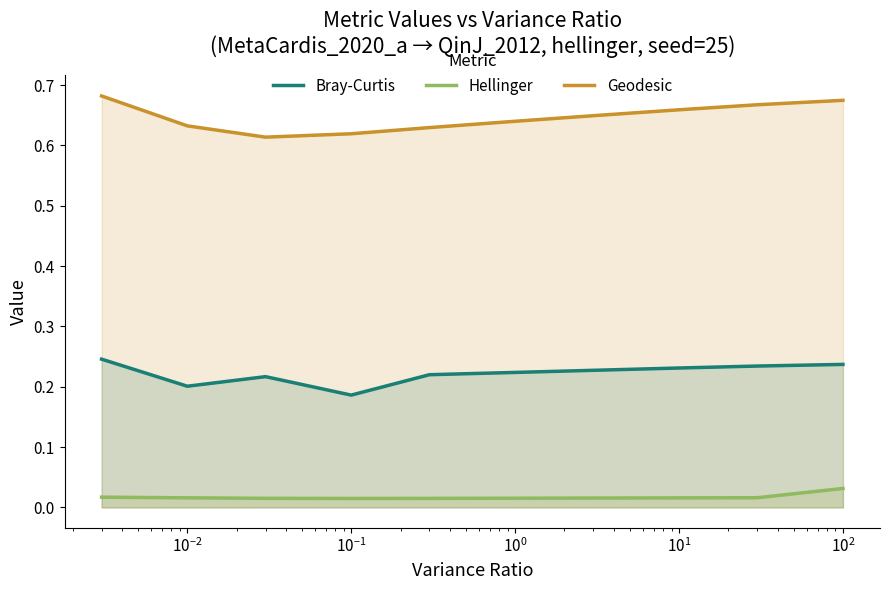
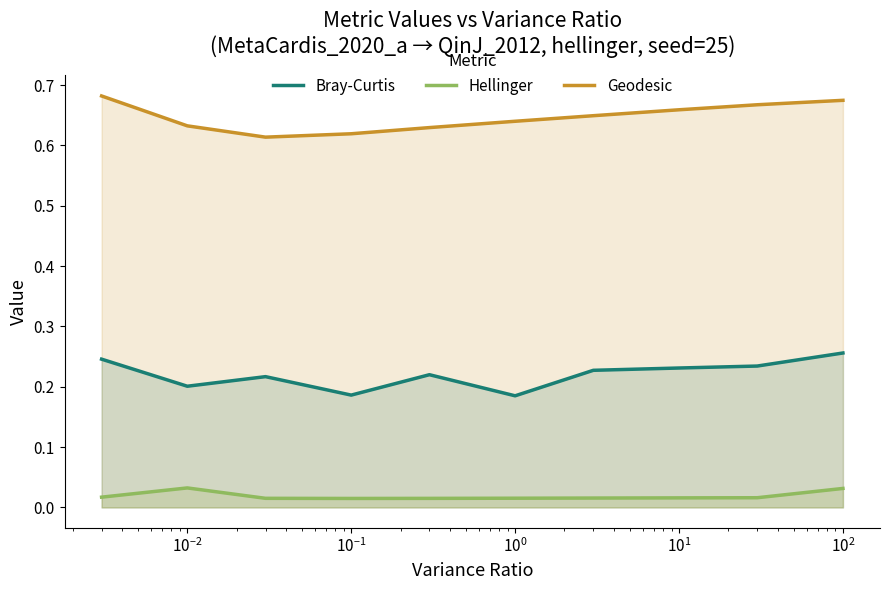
  {
    "Bray-Curtis": {
      "10^-2": 0.20,
      "10^-1": 0.19,
-     "10^0": 0.22,
+     "10^0": 0.19,
      "10^1": 0.23,
-     "10^2": 0.24
+     "10^2": 0.26
    },
    "Hellinger": {
-     "10^-2": 0.02,
+     "10^-2": 0.03,
      "10^-1": 0.01,
      "10^0": 0.02,
      "10^1": 0.02,
      "10^2": 0.03
    },
    "Geodesic": {
      "10^-2": 0.63,
      "10^-1": 0.62,
      "10^0": 0.64,
      "10^1": 0.66,
      "10^2": 0.67
    }
  }
